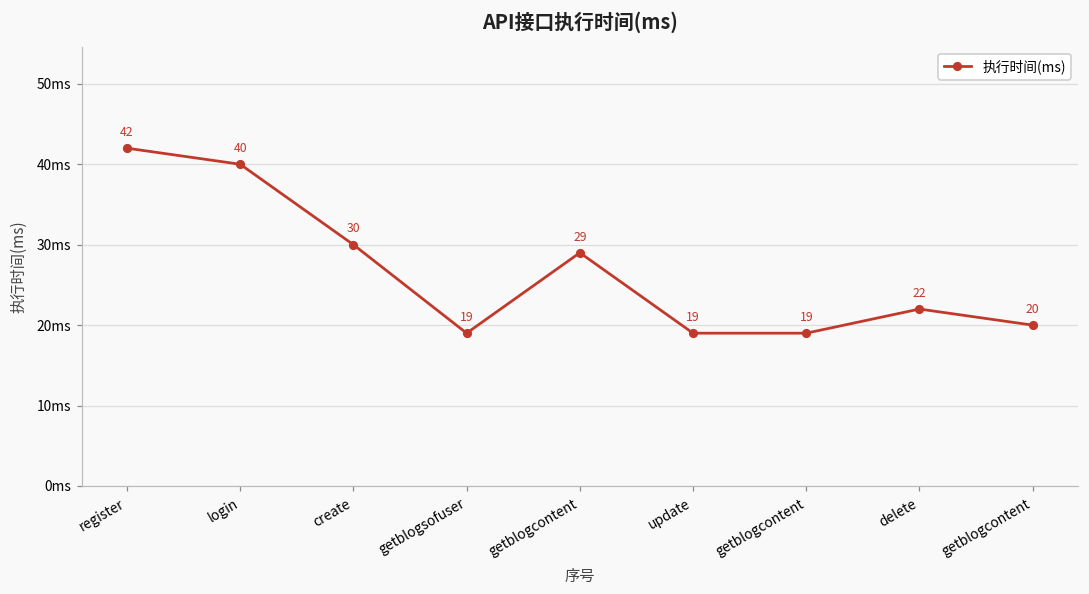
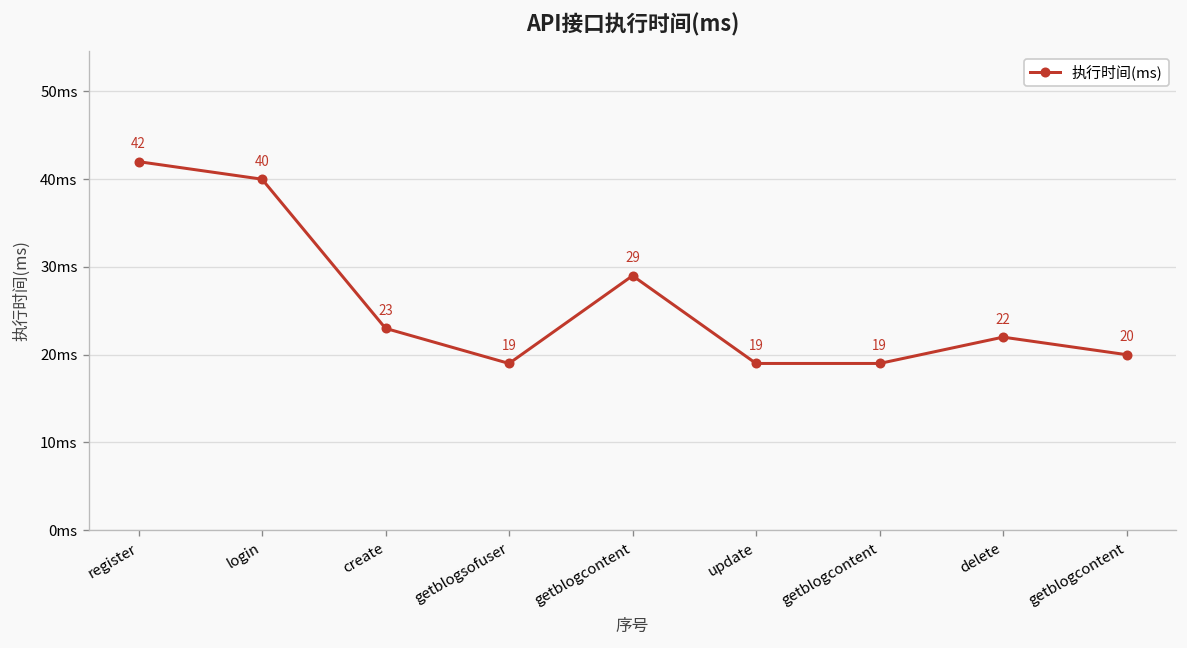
  {
    "register": 42,
    "login": 40,
-   "create": 30,
+   "create": 23,
    "getblogsofuser": 19,
    "update": 19,
    "delete": 22
  }
